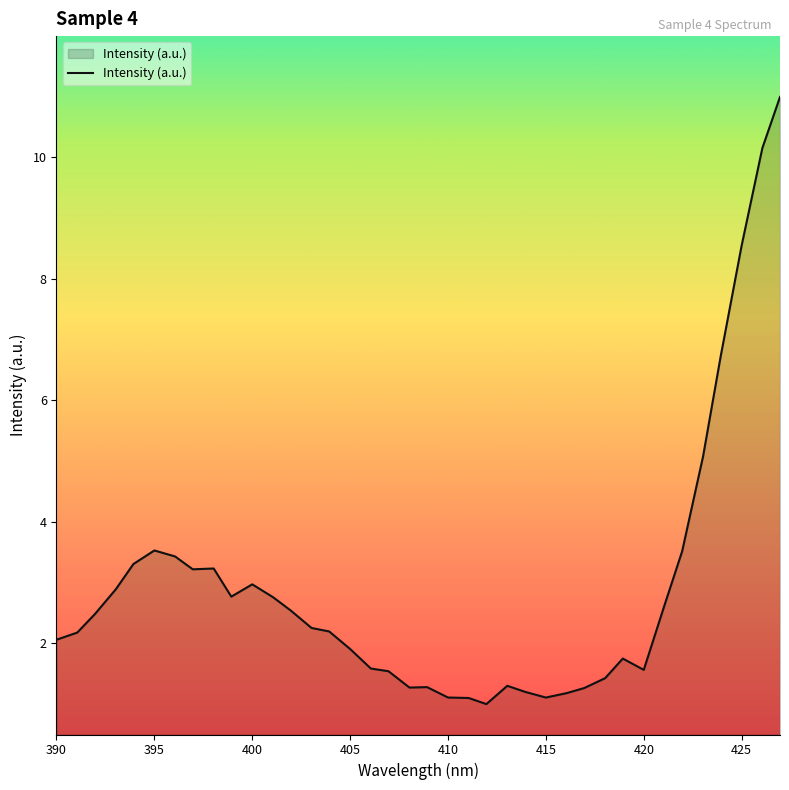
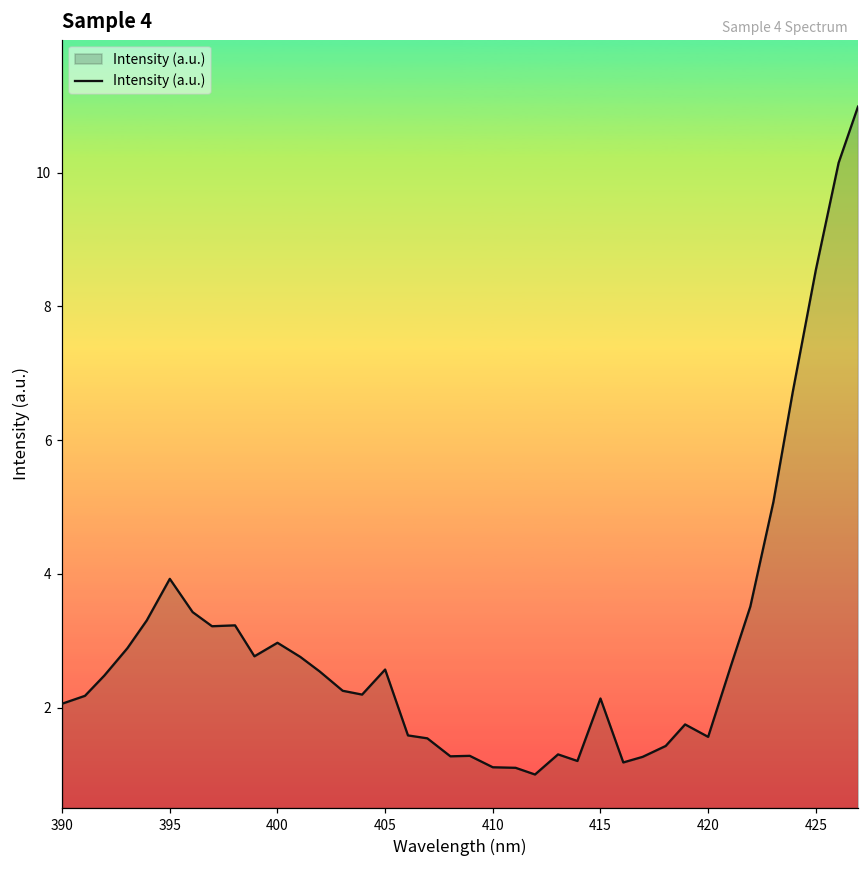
  {
    "390": 2.1,
-   "395": 3.5,
+   "395": 3.9,
    "400": 3.0,
-   "405": 1.9,
+   "405": 2.6,
    "410": 1.1,
-   "415": 1.1,
+   "415": 2.1,
    "420": 1.6,
    "425": 8.5
  }
